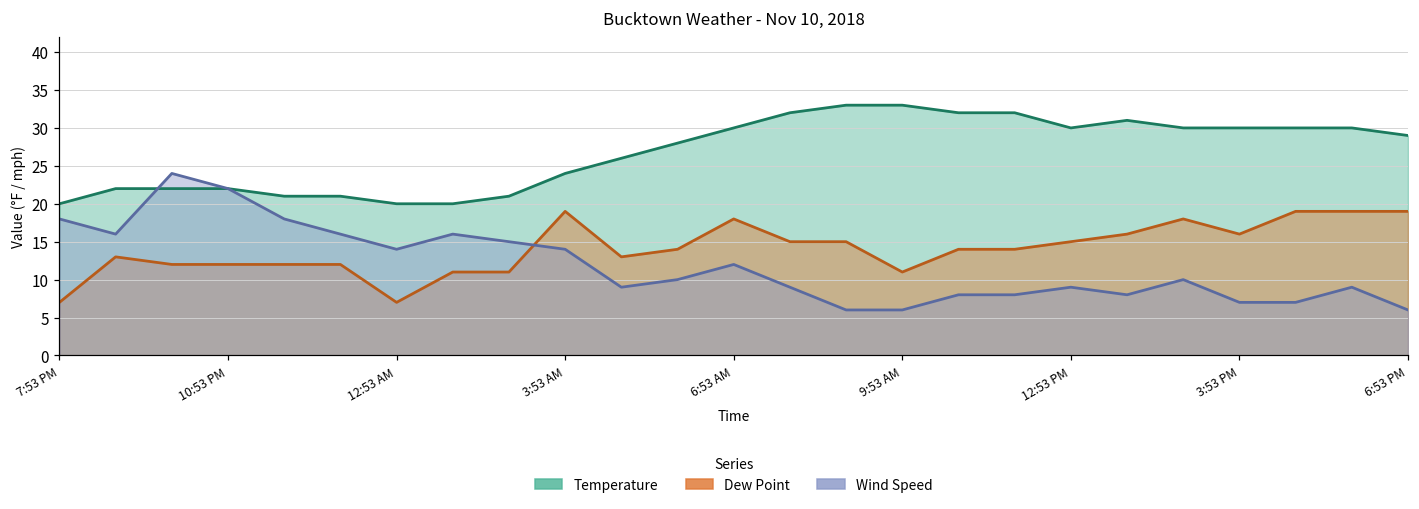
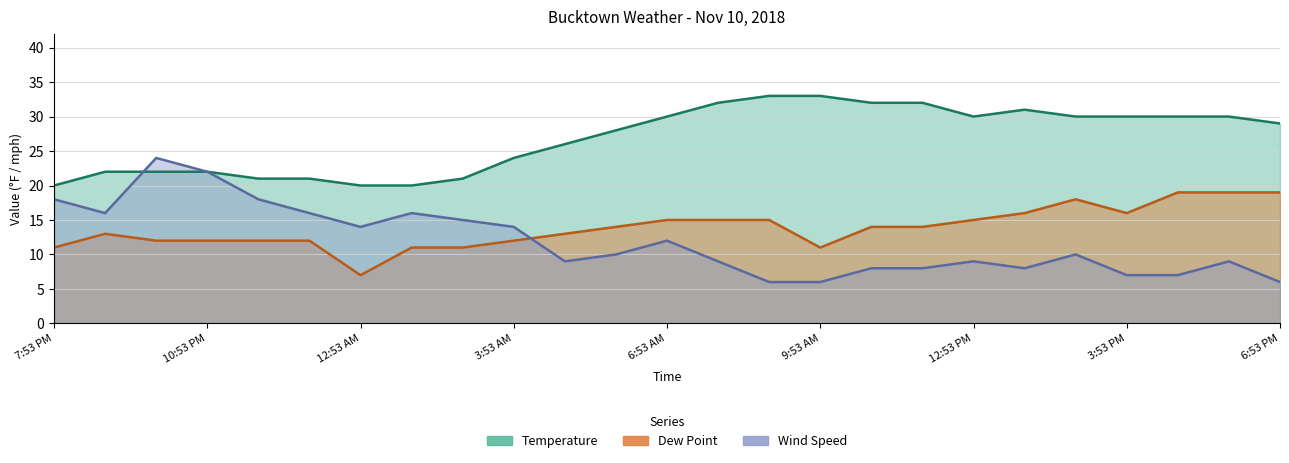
  {
    "Dew Point": {
-     "7:53 PM": 7,
+     "7:53 PM": 11,
      "10:53 PM": 12,
      "12:53 AM": 7,
-     "3:53 AM": 19,
-     "6:53 AM": 18,
+     "3:53 AM": 12,
+     "6:53 AM": 15,
      "9:53 AM": 11,
      "12:53 PM": 15,
      "3:53 PM": 16,
      "6:53 PM": 19
    }
  }
